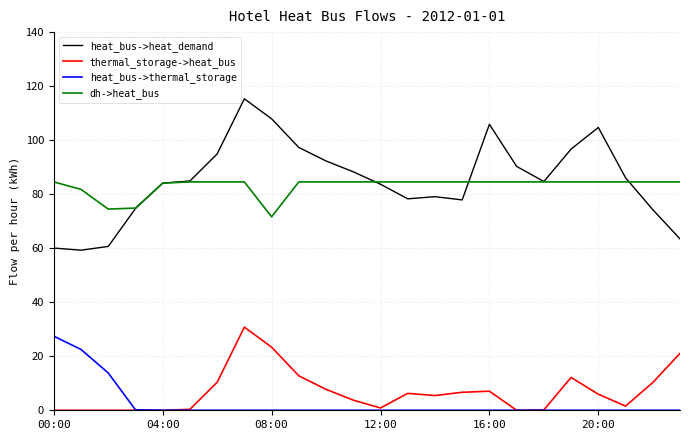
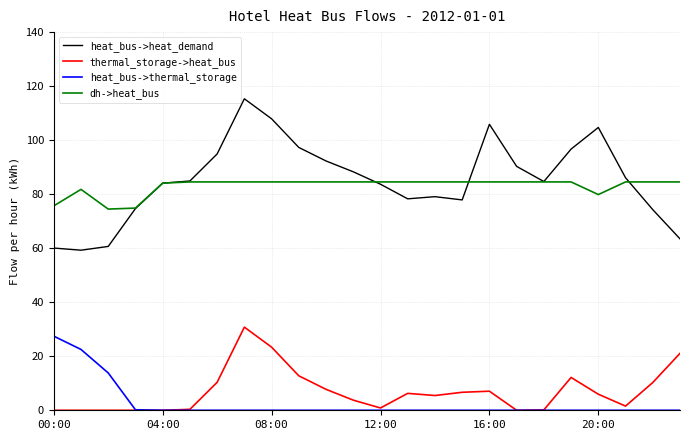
  {
    "heat_bus->heat_demand": {
      "00:00": 60,
      "08:00": 108,
      "16:00": 106,
      "20:00": 105
    },
    "thermal_storage->heat_bus": {
      "00:00": 0,
      "08:00": 23,
      "16:00": 7,
      "20:00": 6
    },
    "heat_bus->thermal_storage": {
      "00:00": 27,
      "08:00": 0,
      "16:00": 0,
      "20:00": 0
    },
    "dh->heat_bus": {
-     "00:00": 85,
-     "08:00": 72,
+     "00:00": 76,
+     "08:00": 85,
      "16:00": 85,
-     "20:00": 85
+     "20:00": 80
    }
  }
